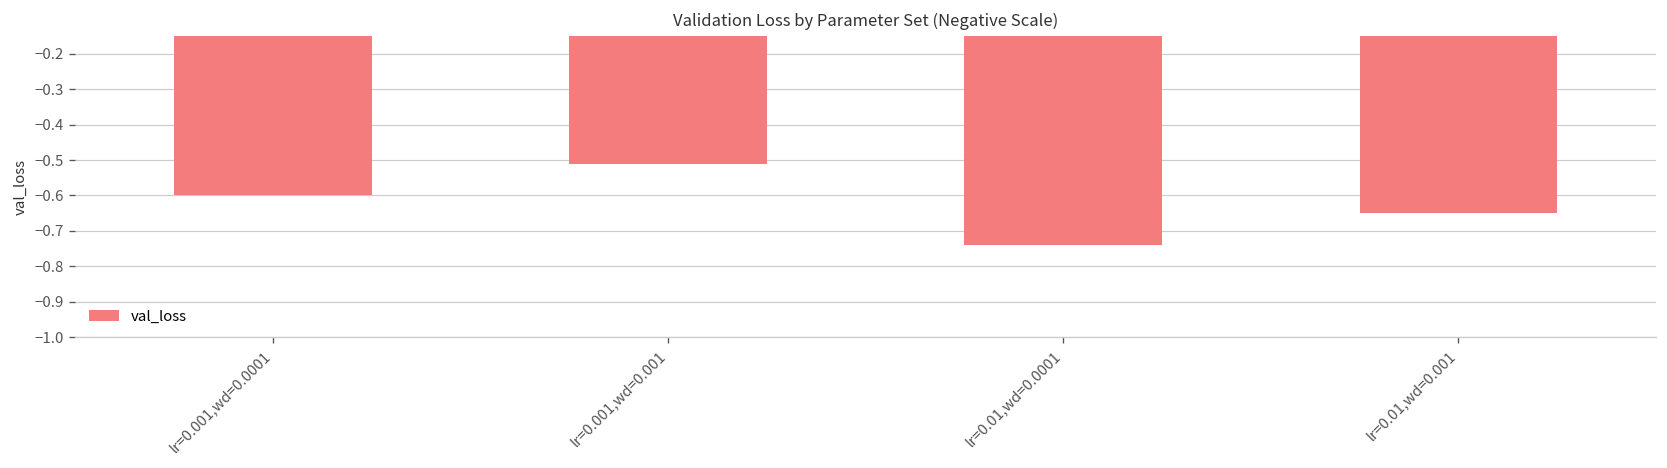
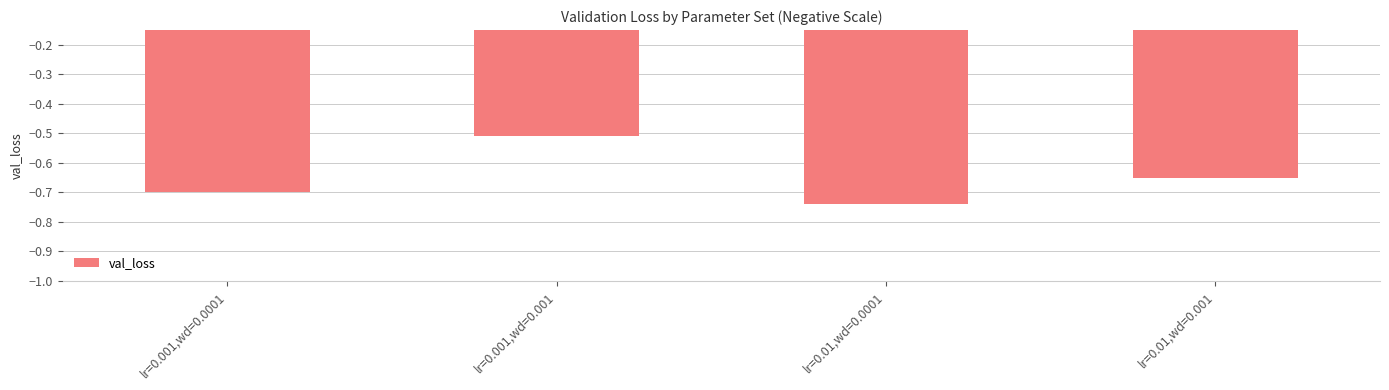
  {
-   "lr=0.001,wd=0.0001": -0.60,
+   "lr=0.001,wd=0.0001": -0.70,
    "lr=0.001,wd=0.001": -0.51,
    "lr=0.01,wd=0.0001": -0.74,
    "lr=0.01,wd=0.001": -0.65
  }
